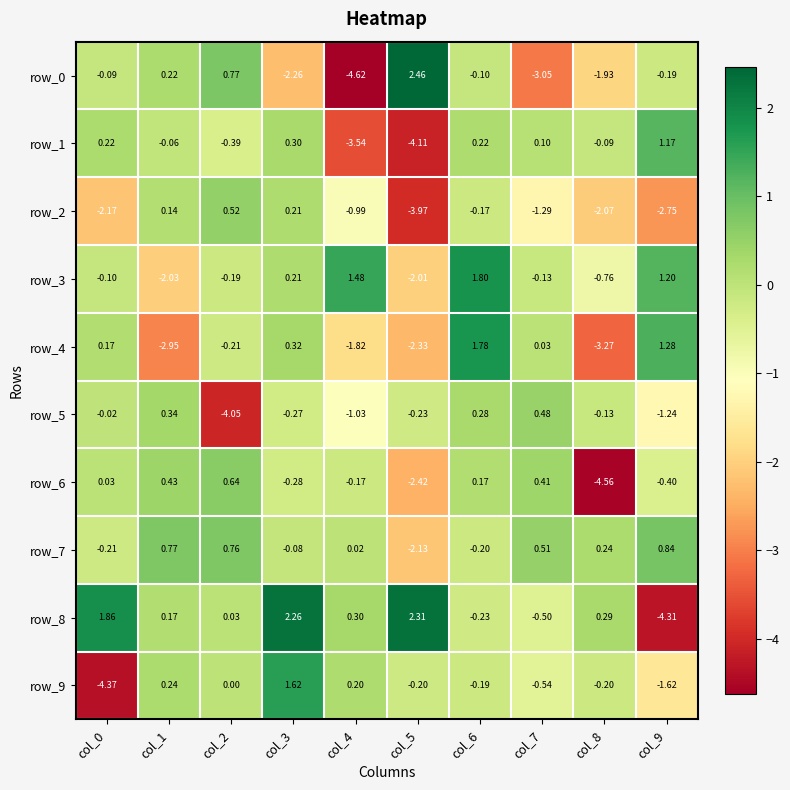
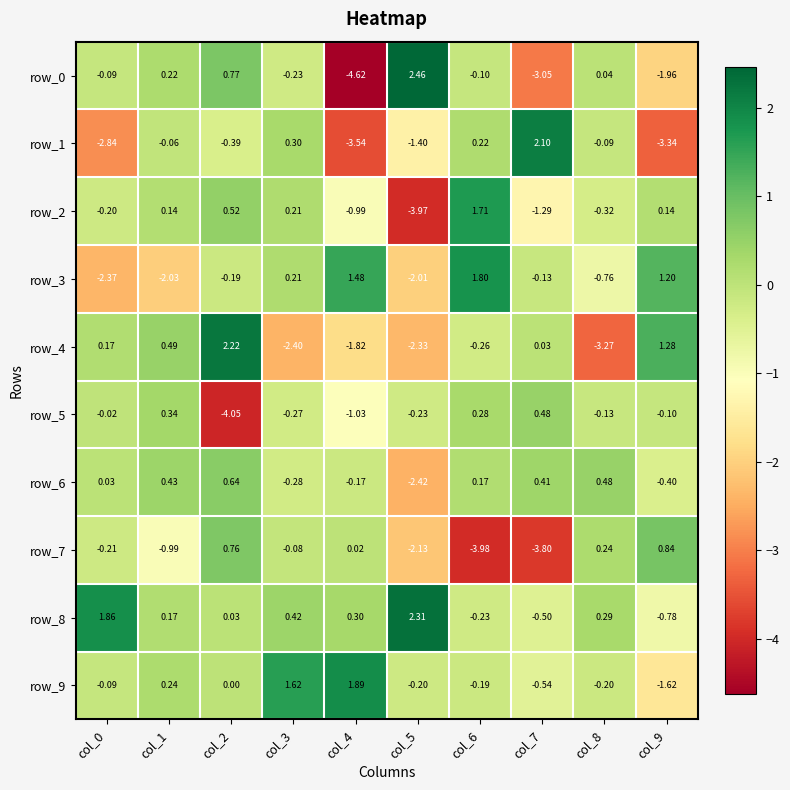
  {
    "row_0": {
      "col_0": -0.09,
      "col_1": 0.22,
      "col_2": 0.77,
-     "col_3": -2.26,
+     "col_3": -0.23,
      "col_4": -4.62,
      "col_5": 2.46,
      "col_6": -0.10,
      "col_7": -3.05,
-     "col_8": -1.93,
-     "col_9": -0.19
+     "col_8": 0.04,
+     "col_9": -1.96
    },
    "row_1": {
-     "col_0": 0.22,
+     "col_0": -2.84,
      "col_1": -0.06,
      "col_2": -0.39,
      "col_3": 0.30,
      "col_4": -3.54,
-     "col_5": -4.11,
+     "col_5": -1.40,
      "col_6": 0.22,
-     "col_7": 0.10,
+     "col_7": 2.10,
      "col_8": -0.09,
-     "col_9": 1.17
+     "col_9": -3.34
    },
    "row_2": {
-     "col_0": -2.17,
+     "col_0": -0.20,
      "col_1": 0.14,
      "col_2": 0.52,
      "col_3": 0.21,
      "col_4": -0.99,
      "col_5": -3.97,
-     "col_6": -0.17,
+     "col_6": 1.71,
      "col_7": -1.29,
-     "col_8": -2.07,
-     "col_9": -2.75
+     "col_8": -0.32,
+     "col_9": 0.14
    },
    "row_3": {
-     "col_0": -0.10,
+     "col_0": -2.37,
      "col_1": -2.03,
      "col_2": -0.19,
      "col_3": 0.21,
      "col_4": 1.48,
      "col_5": -2.01,
      "col_6": 1.80,
      "col_7": -0.13,
      "col_8": -0.76,
      "col_9": 1.20
    },
    "row_4": {
      "col_0": 0.17,
-     "col_1": -2.95,
-     "col_2": -0.21,
-     "col_3": 0.32,
+     "col_1": 0.49,
+     "col_2": 2.22,
+     "col_3": -2.40,
      "col_4": -1.82,
      "col_5": -2.33,
-     "col_6": 1.78,
+     "col_6": -0.26,
      "col_7": 0.03,
      "col_8": -3.27,
      "col_9": 1.28
    },
    "row_5": {
      "col_0": -0.02,
      "col_1": 0.34,
      "col_2": -4.05,
      "col_3": -0.27,
      "col_4": -1.03,
      "col_5": -0.23,
      "col_6": 0.28,
      "col_7": 0.48,
      "col_8": -0.13,
-     "col_9": -1.24
+     "col_9": -0.10
    },
    "row_6": {
      "col_0": 0.03,
      "col_1": 0.43,
      "col_2": 0.64,
      "col_3": -0.28,
      "col_4": -0.17,
      "col_5": -2.42,
      "col_6": 0.17,
      "col_7": 0.41,
-     "col_8": -4.56,
+     "col_8": 0.48,
      "col_9": -0.40
    },
    "row_7": {
      "col_0": -0.21,
-     "col_1": 0.77,
+     "col_1": -0.99,
      "col_2": 0.76,
      "col_3": -0.08,
      "col_4": 0.02,
      "col_5": -2.13,
-     "col_6": -0.20,
-     "col_7": 0.51,
+     "col_6": -3.98,
+     "col_7": -3.80,
      "col_8": 0.24,
      "col_9": 0.84
    },
    "row_8": {
      "col_0": 1.86,
      "col_1": 0.17,
      "col_2": 0.03,
-     "col_3": 2.26,
+     "col_3": 0.42,
      "col_4": 0.30,
      "col_5": 2.31,
      "col_6": -0.23,
      "col_7": -0.50,
      "col_8": 0.29,
-     "col_9": -4.31
+     "col_9": -0.78
    },
    "row_9": {
-     "col_0": -4.37,
+     "col_0": -0.09,
      "col_1": 0.24,
      "col_2": 0.00,
      "col_3": 1.62,
-     "col_4": 0.20,
+     "col_4": 1.89,
      "col_5": -0.20,
      "col_6": -0.19,
      "col_7": -0.54,
      "col_8": -0.20,
      "col_9": -1.62
    }
  }
